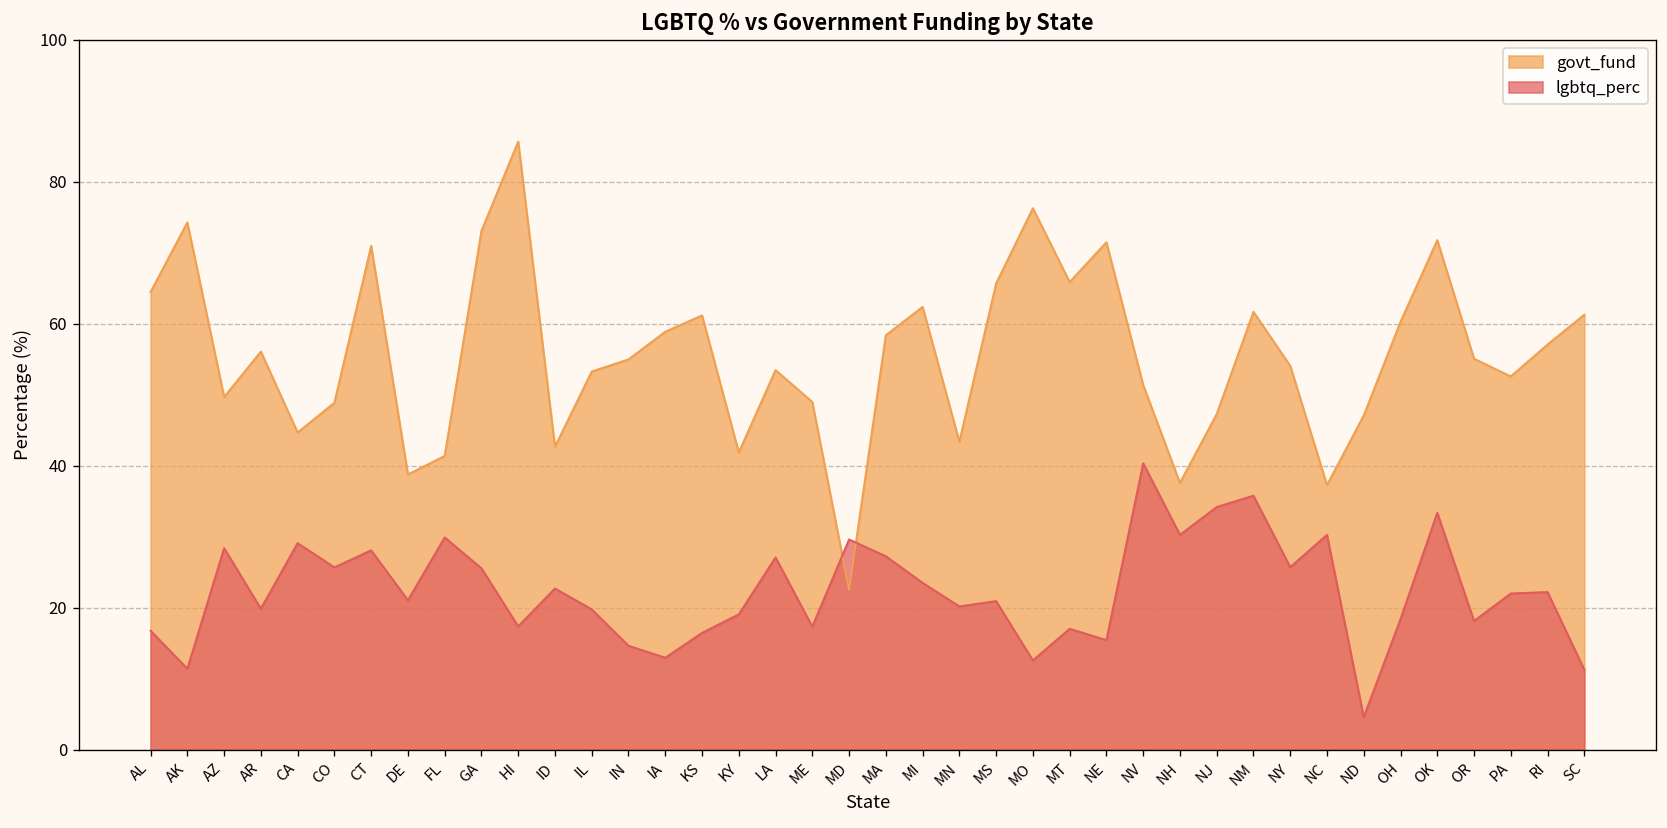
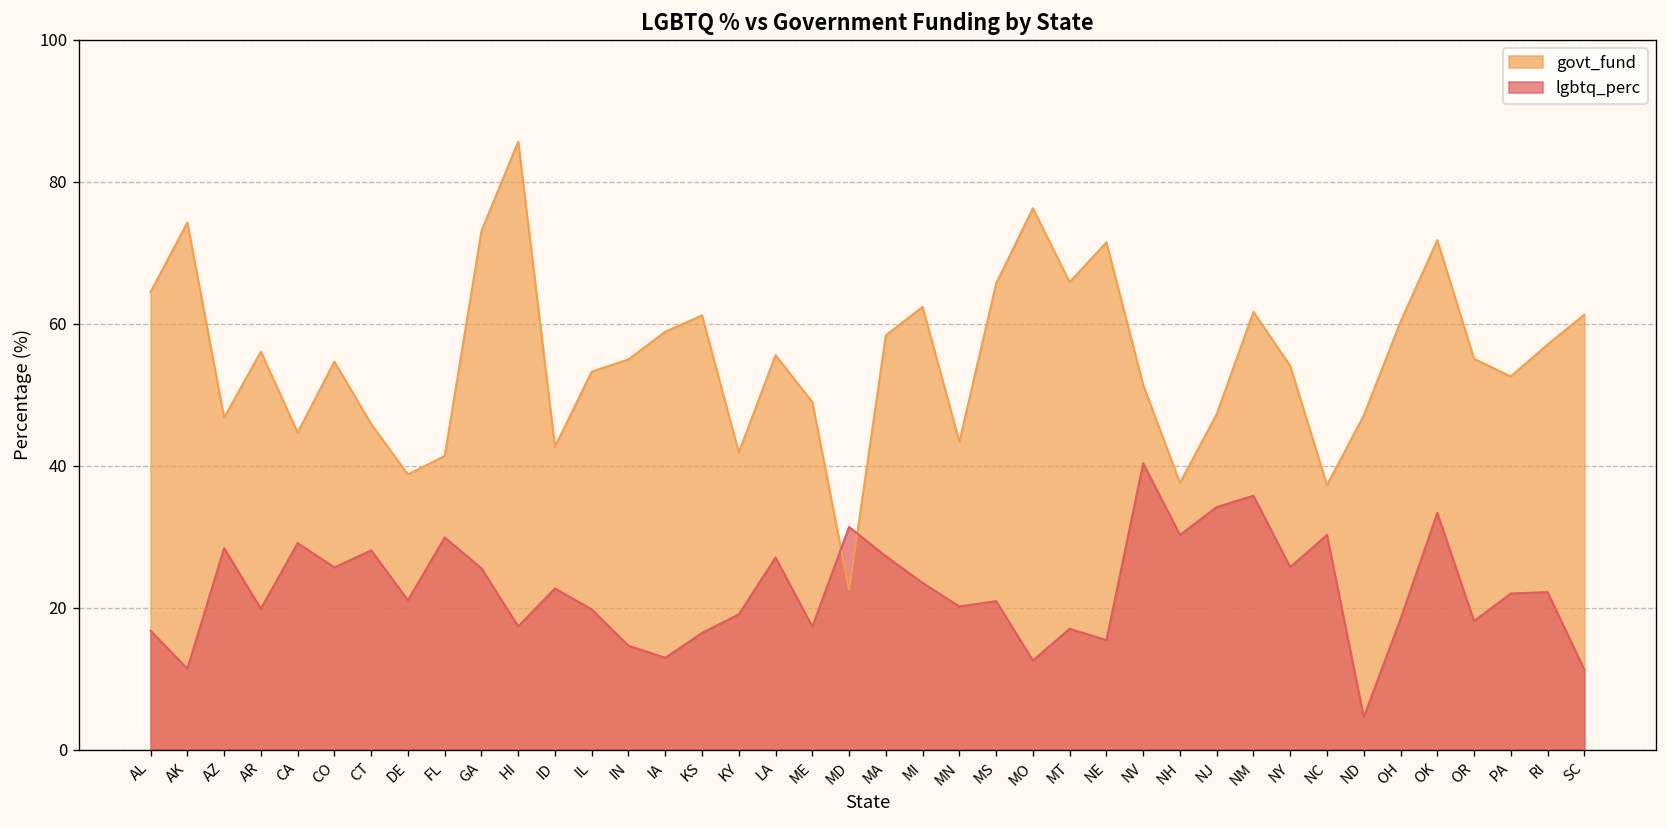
  {
    "govt_fund": {
      "AL": 65,
      "AK": 74,
-     "AZ": 50,
+     "AZ": 47,
      "AR": 56,
      "CA": 45,
-     "CO": 49,
-     "CT": 71,
+     "CO": 55,
+     "CT": 46,
      "DE": 39,
      "FL": 41,
      "GA": 73,
      "HI": 86,
      "ID": 43,
      "IL": 53,
      "IN": 55,
      "IA": 59,
      "KS": 61,
      "KY": 42,
-     "LA": 54,
+     "LA": 56,
      "ME": 49,
      "MD": 23,
      "MA": 58,
      "MI": 62,
      "MN": 43,
      "MS": 66,
      "MO": 76,
      "MT": 66,
      "NE": 72,
      "NV": 51,
      "NH": 38,
      "NJ": 47,
      "NM": 62,
      "NY": 54,
      "NC": 37,
      "ND": 47,
      "OH": 60,
      "OK": 72,
      "OR": 55,
      "PA": 53,
      "RI": 57,
      "SC": 61
    },
    "lgbtq_perc": {
      "AL": 17,
      "AK": 11,
      "AZ": 28,
      "AR": 20,
      "CA": 29,
      "CO": 26,
      "CT": 28,
      "DE": 21,
      "FL": 30,
      "GA": 26,
      "HI": 17,
      "ID": 23,
      "IL": 20,
      "IN": 15,
      "IA": 13,
      "KS": 16,
      "KY": 19,
      "LA": 27,
      "ME": 17,
-     "MD": 30,
+     "MD": 31,
      "MA": 27,
      "MI": 24,
      "MN": 20,
      "MS": 21,
      "MO": 13,
      "MT": 17,
      "NE": 15,
      "NV": 40,
      "NH": 30,
      "NJ": 34,
      "NM": 36,
      "NY": 26,
      "NC": 30,
      "ND": 5,
      "OH": 18,
      "OK": 33,
      "OR": 18,
      "PA": 22,
      "RI": 22,
      "SC": 11
    }
  }
